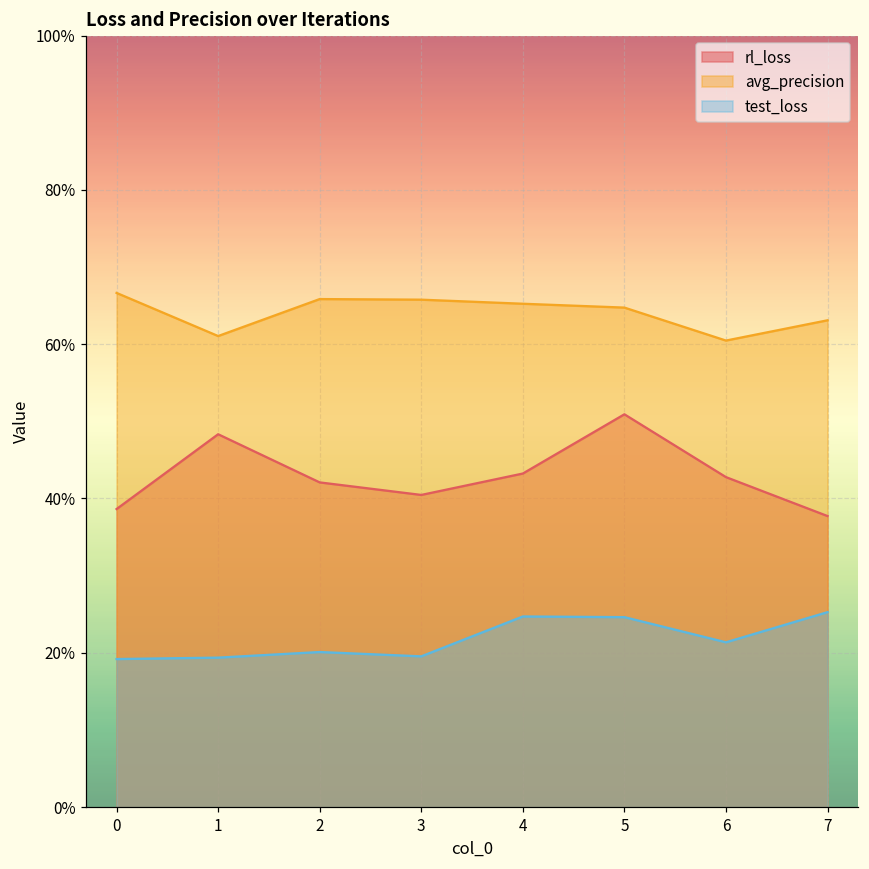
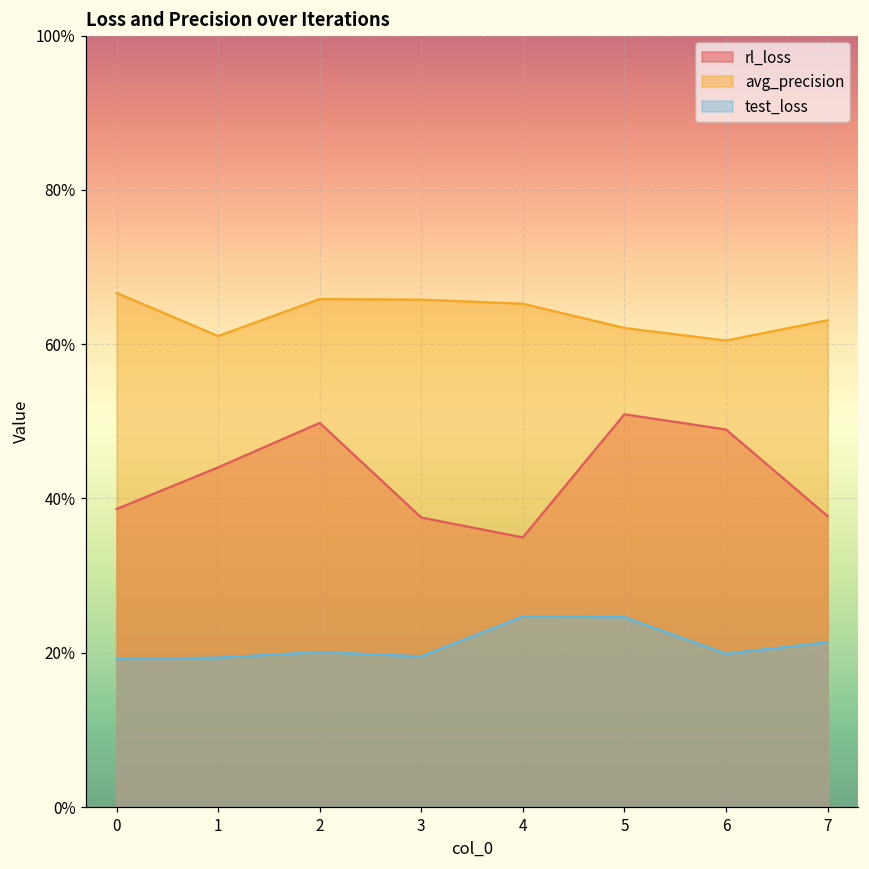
  {
    "rl_loss": {
      "0": "39%",
-     "1": "48%",
-     "2": "42%",
-     "3": "40%",
-     "4": "43%",
+     "1": "44%",
+     "2": "50%",
+     "3": "38%",
+     "4": "35%",
      "5": "51%",
-     "6": "43%",
+     "6": "49%",
      "7": "38%"
    },
    "avg_precision": {
      "0": "67%",
      "1": "61%",
      "2": "66%",
      "3": "66%",
      "4": "65%",
-     "5": "65%",
+     "5": "62%",
      "6": "60%",
      "7": "63%"
    },
    "test_loss": {
      "0": "19%",
      "1": "19%",
      "2": "20%",
      "3": "20%",
      "4": "25%",
      "5": "25%",
-     "6": "21%",
-     "7": "25%"
+     "6": "20%",
+     "7": "21%"
    }
  }
